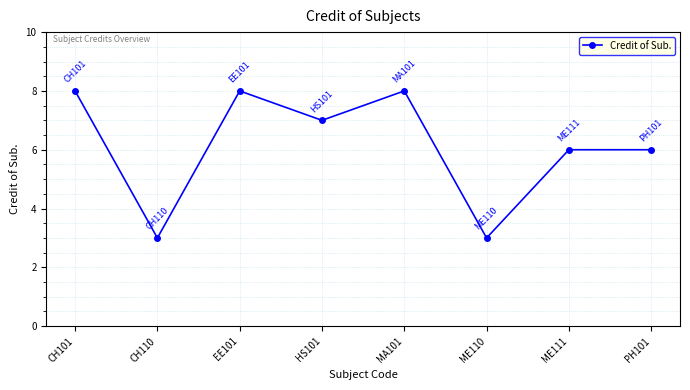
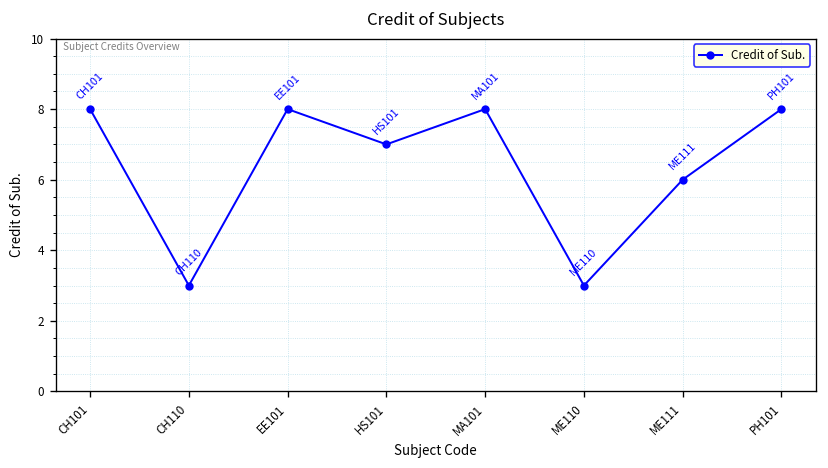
  {
    "CH101": 8,
    "CH110": 3,
    "EE101": 8,
    "HS101": 7,
    "MA101": 8,
    "ME110": 3,
    "ME111": 6,
-   "PH101": 6
+   "PH101": 8
  }
